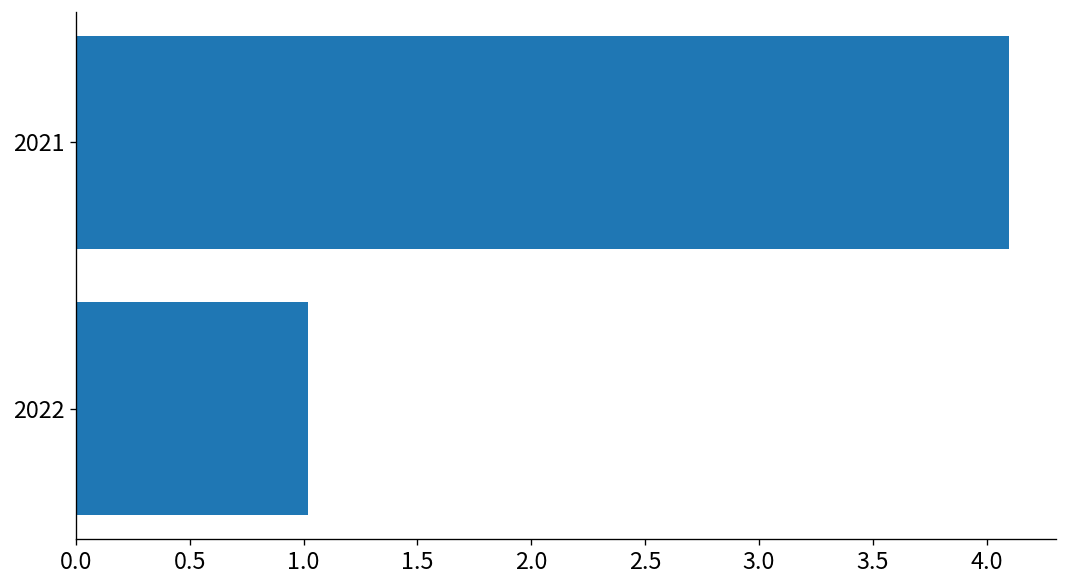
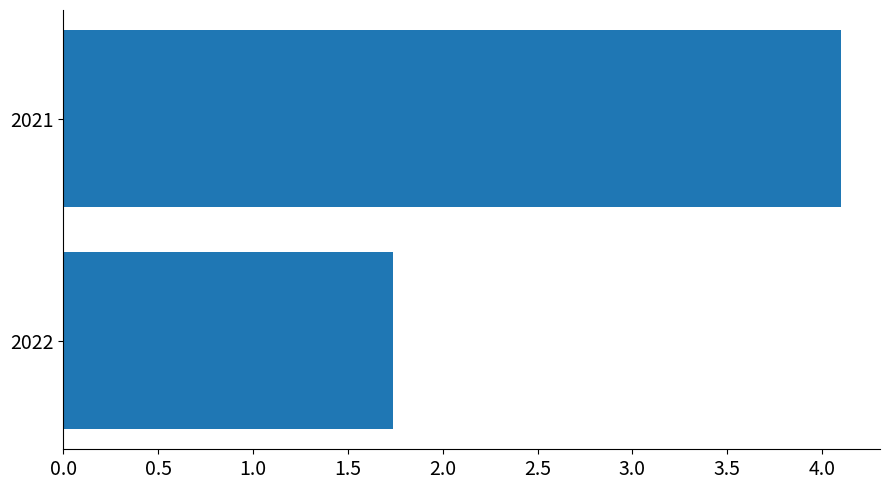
  {
    "2021": 4.10,
-   "2022": 1.02
+   "2022": 1.74
  }
